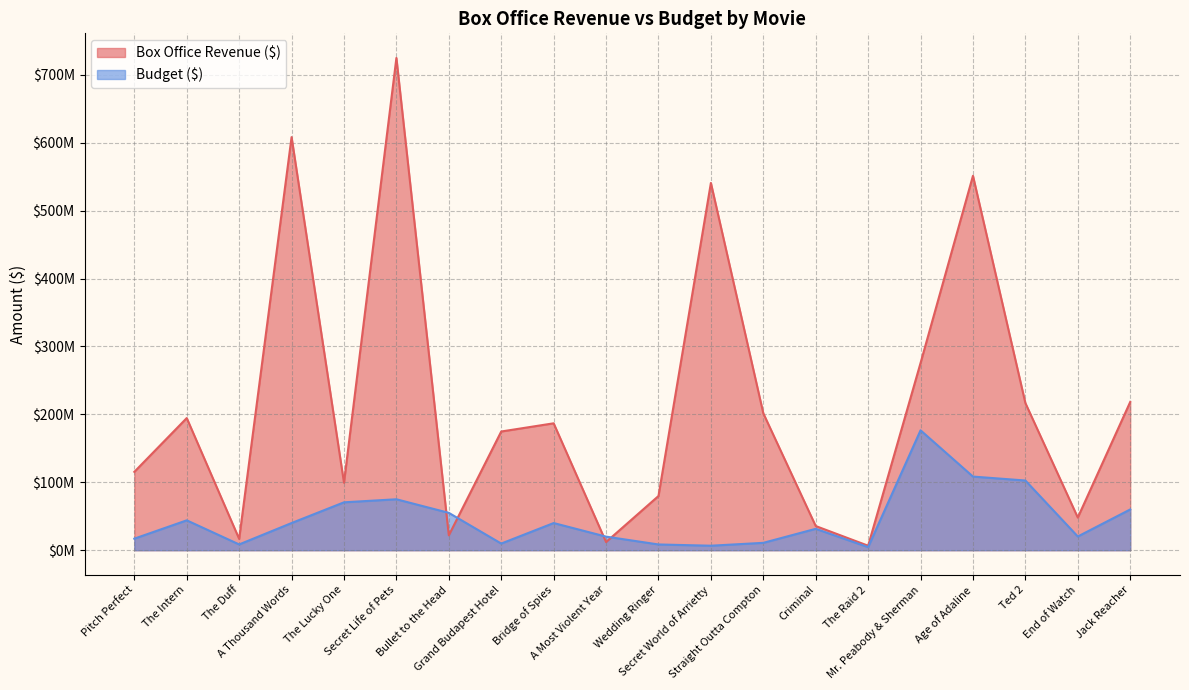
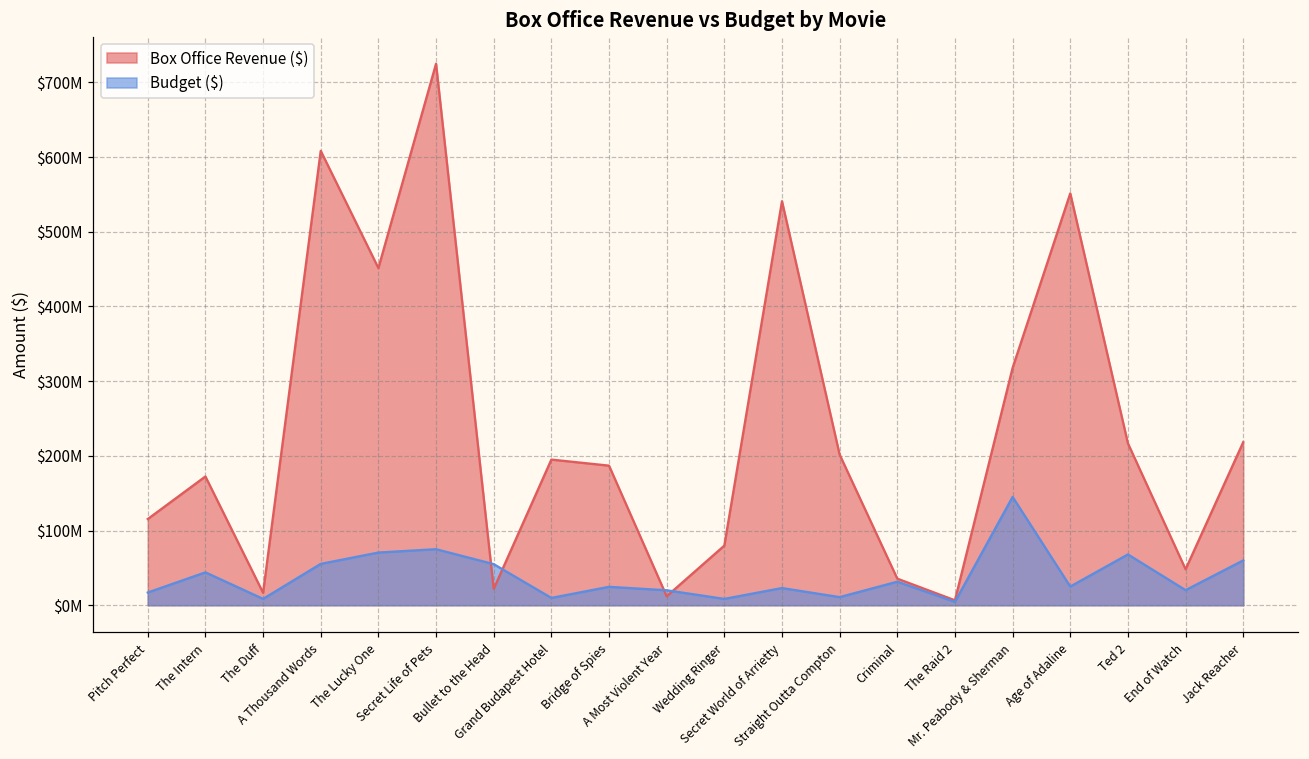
  {
    "Box Office Revenue ($)": {
      "Pitch Perfect": "$120000000",
-     "The Intern": "$190000000",
+     "The Intern": "$170000000",
      "The Duff": "$20000000",
      "A Thousand Words": "$610000000",
-     "The Lucky One": "$100000000",
+     "The Lucky One": "$450000000",
      "Secret Life of Pets": "$720000000",
      "Bullet to the Head": "$20000000",
-     "Grand Budapest Hotel": "$170000000",
+     "Grand Budapest Hotel": "$190000000",
      "Bridge of Spies": "$190000000",
      "A Most Violent Year": "$10000000",
      "Wedding Ringer": "$80000000",
      "Secret World of Arrietty": "$540000000",
      "Straight Outta Compton": "$200000000",
      "Criminal": "$40000000",
-     "Mr. Peabody & Sherman": "$280000000",
+     "Mr. Peabody & Sherman": "$320000000",
      "Age of Adaline": "$550000000",
      "Ted 2": "$220000000",
      "End of Watch": "$50000000",
      "Jack Reacher": "$220000000"
    },
    "Budget ($)": {
      "Pitch Perfect": "$20000000",
      "The Intern": "$40000000",
      "The Duff": "$10000000",
-     "A Thousand Words": "$40000000",
+     "A Thousand Words": "$60000000",
      "The Lucky One": "$70000000",
      "Secret Life of Pets": "$80000000",
      "Bullet to the Head": "$60000000",
      "Grand Budapest Hotel": "$10000000",
-     "Bridge of Spies": "$40000000",
+     "Bridge of Spies": "$20000000",
      "A Most Violent Year": "$20000000",
      "Wedding Ringer": "$10000000",
-     "Secret World of Arrietty": "$10000000",
+     "Secret World of Arrietty": "$20000000",
      "Straight Outta Compton": "$10000000",
      "Criminal": "$30000000",
-     "Mr. Peabody & Sherman": "$180000000",
-     "Age of Adaline": "$110000000",
-     "Ted 2": "$100000000",
+     "Mr. Peabody & Sherman": "$150000000",
+     "Age of Adaline": "$30000000",
+     "Ted 2": "$70000000",
      "End of Watch": "$20000000",
      "Jack Reacher": "$60000000"
    }
  }
